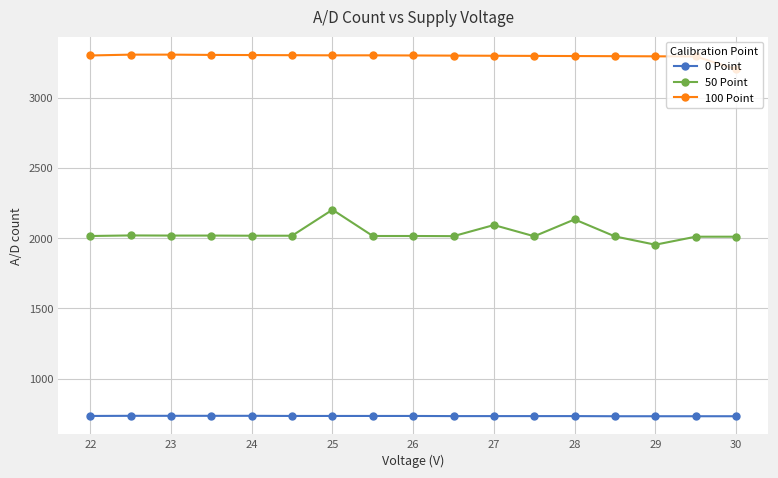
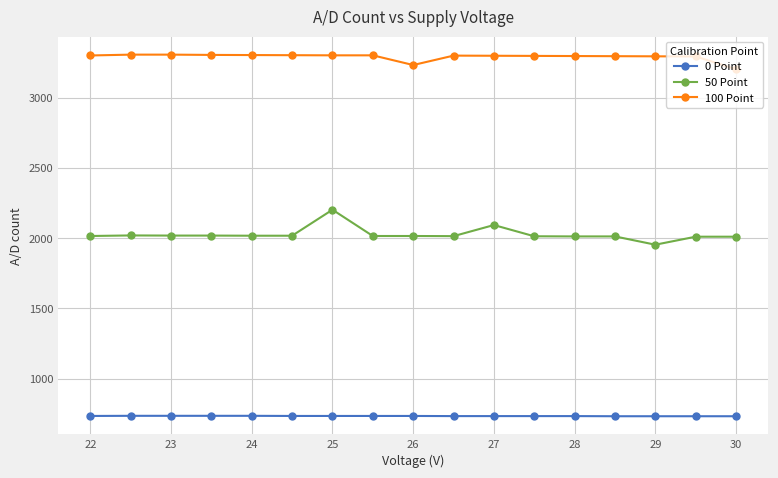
  {
    "0 Point": {
      "22": 740,
      "23": 740,
      "24": 740,
      "25": 740,
      "26": 740,
      "27": 730,
      "28": 730,
      "29": 730,
      "30": 730
    },
    "50 Point": {
      "22": 2020,
      "23": 2020,
      "24": 2020,
      "25": 2200,
      "26": 2020,
      "27": 2090,
-     "28": 2130,
+     "28": 2010,
      "29": 1950,
      "30": 2010
    },
    "100 Point": {
      "22": 3300,
      "23": 3310,
      "24": 3300,
      "25": 3300,
-     "26": 3300,
+     "26": 3230,
      "27": 3300,
      "28": 3300,
      "29": 3300
    }
  }
